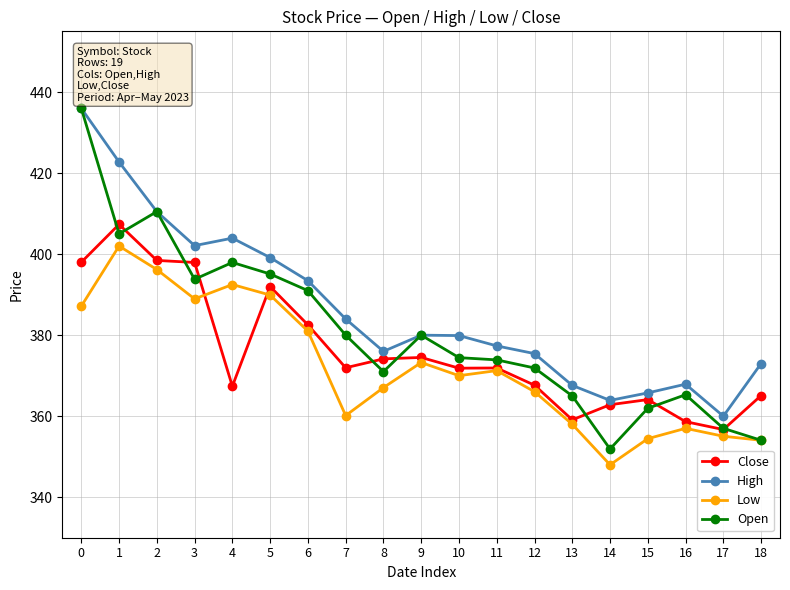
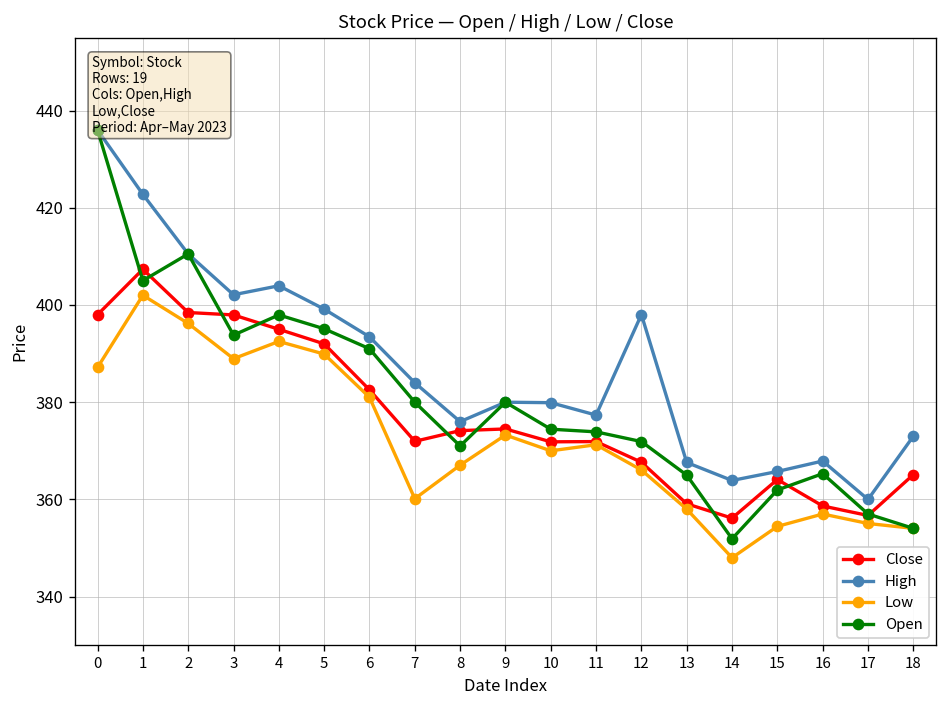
  {
    "Close": {
      "0": 398,
      "1": 407,
      "2": 398,
      "3": 398,
-     "4": 367,
+     "4": 395,
      "5": 392,
      "6": 383,
      "7": 372,
      "8": 374,
      "9": 375,
      "10": 372,
      "11": 372,
      "12": 368,
      "13": 359,
-     "14": 363,
+     "14": 356,
      "15": 364,
      "16": 359,
      "18": 365
    },
    "High": {
      "1": 423,
      "3": 402,
      "4": 404,
      "5": 399,
      "6": 393,
      "7": 384,
      "8": 376,
      "10": 380,
      "11": 377,
-     "12": 375,
+     "12": 398,
      "13": 368,
      "14": 364,
      "15": 366,
      "16": 368,
      "17": 360,
      "18": 373
    },
    "Low": {
      "0": 387,
      "1": 402,
      "2": 396,
      "3": 389,
      "4": 393,
      "5": 390,
      "6": 381,
      "7": 360,
      "8": 367,
      "9": 373,
      "10": 370,
      "11": 371,
      "12": 366,
      "13": 358,
      "14": 348,
      "15": 354,
      "16": 357,
      "17": 355
    },
    "Open": {
      "1": 405,
      "3": 394,
      "4": 398,
      "5": 395,
      "6": 391,
      "7": 380,
      "8": 371,
      "10": 374,
      "11": 374,
      "12": 372,
      "13": 365,
      "14": 352,
      "15": 362,
      "16": 365
    }
  }
